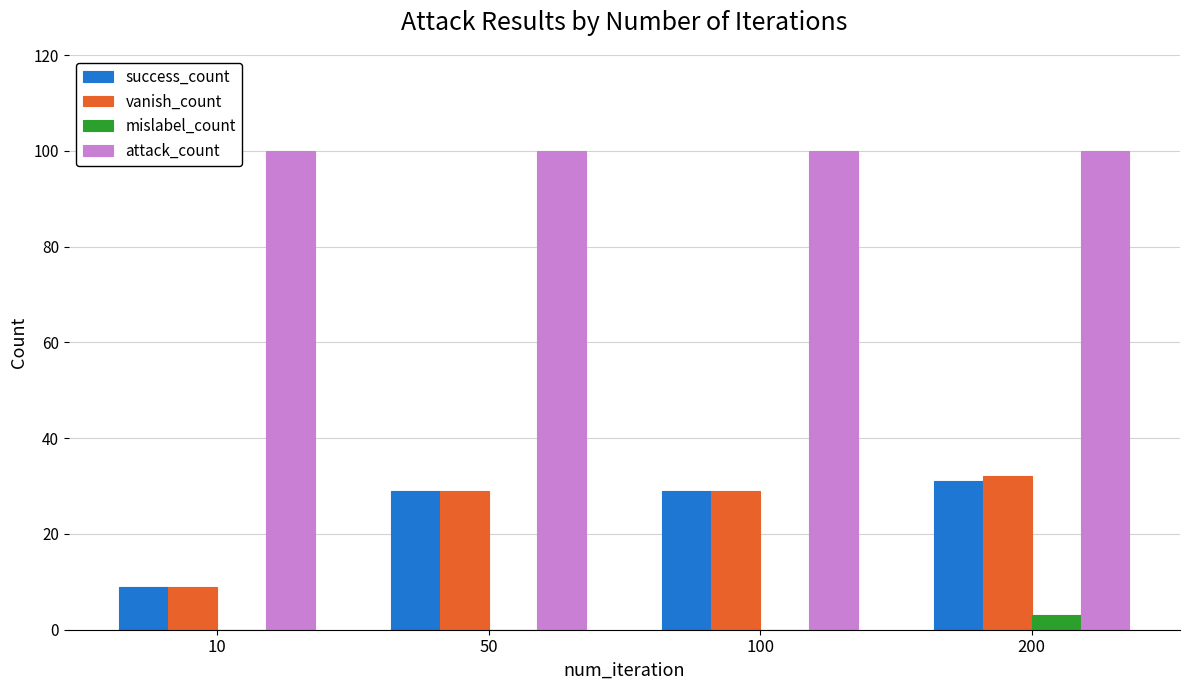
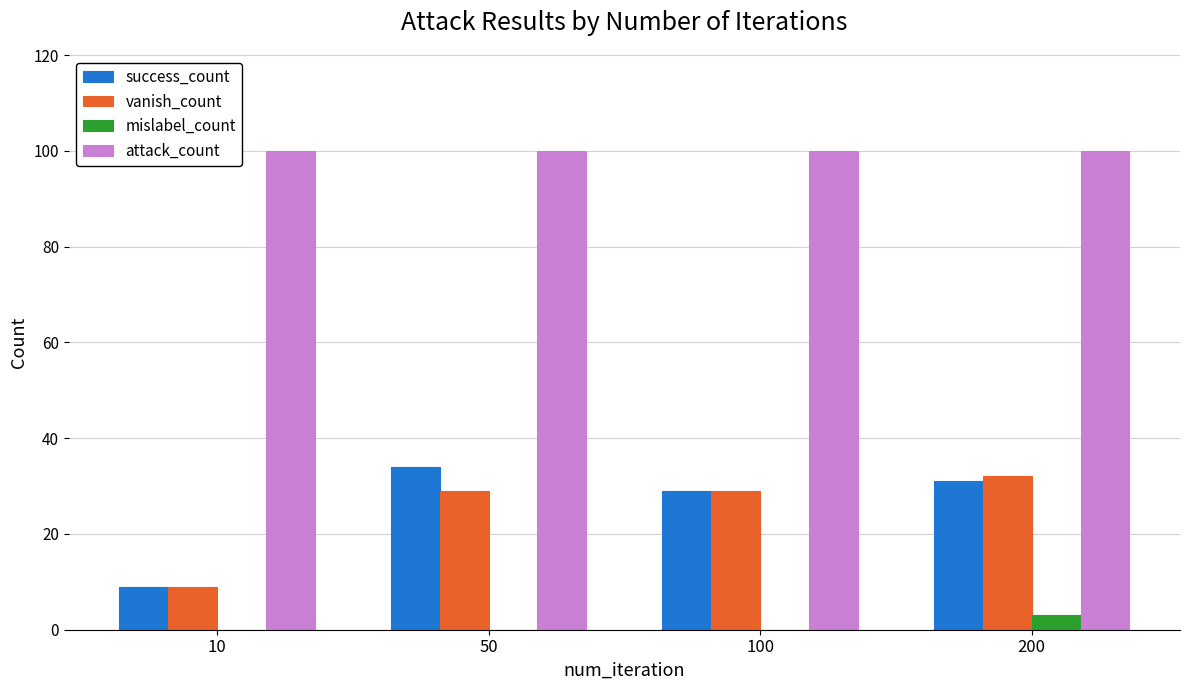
  {
    "success_count": {
      "10": 9,
-     "50": 29,
+     "50": 34,
      "100": 29,
      "200": 31
    },
    "vanish_count": {
      "10": 9,
      "50": 29,
      "100": 29,
      "200": 32
    },
    "mislabel_count": {
      "10": 0,
      "50": 0,
      "100": 0,
      "200": 3
    },
    "attack_count": {
      "10": 100,
      "50": 100,
      "100": 100,
      "200": 100
    }
  }
